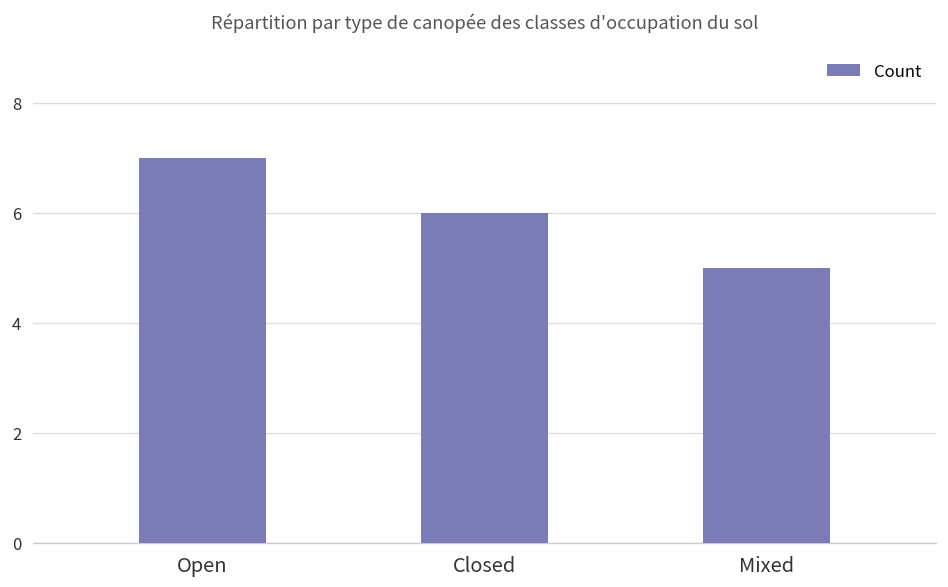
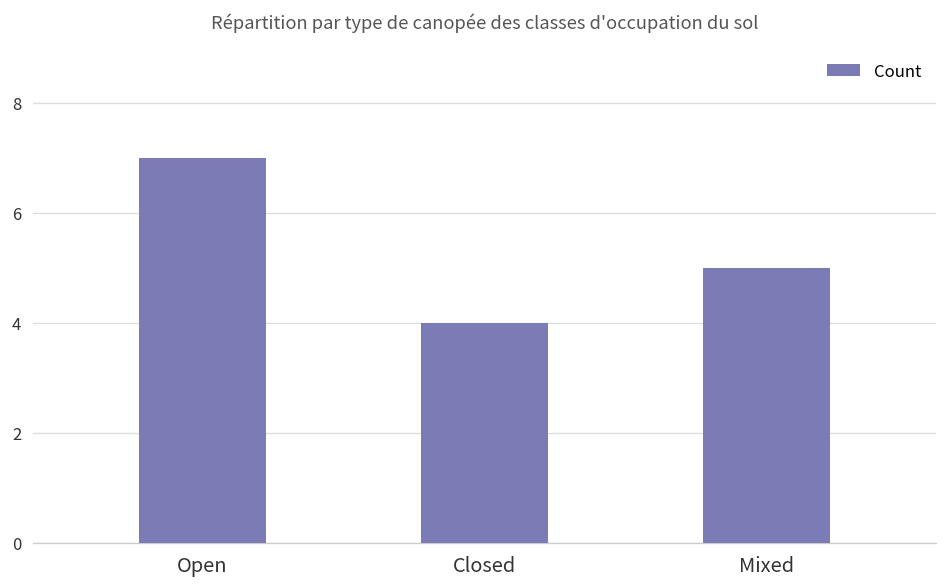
  {
    "Open": 7,
-   "Closed": 6,
+   "Closed": 4,
    "Mixed": 5
  }
